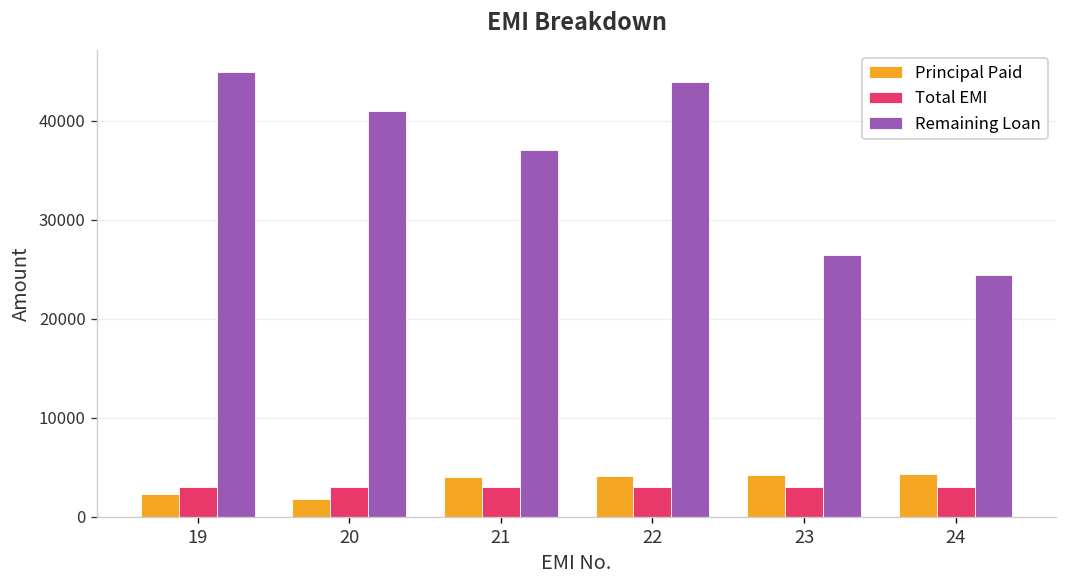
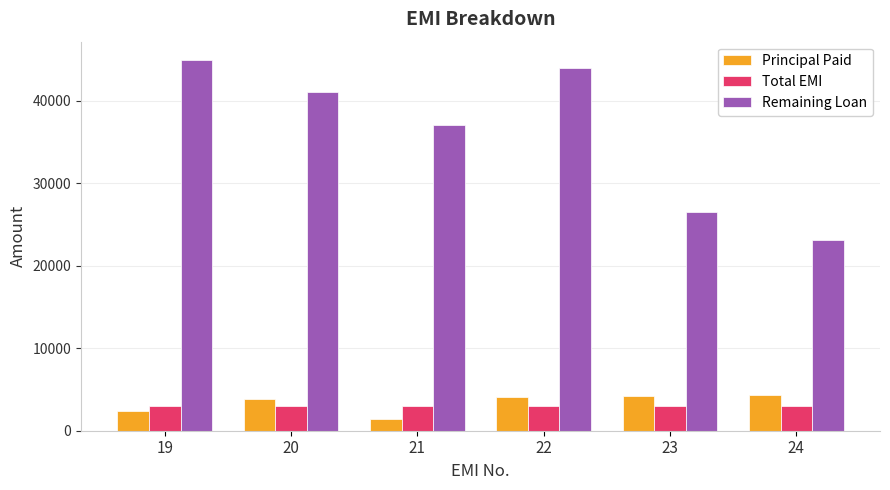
  {
    "Principal Paid": {
      "19": 2000,
-     "20": 2000,
-     "21": 4000,
+     "20": 4000,
+     "21": 1000,
      "22": 4000,
      "23": 4000,
      "24": 4000
    },
    "Total EMI": {
      "19": 3000,
      "20": 3000,
      "21": 3000,
      "22": 3000,
      "23": 3000,
      "24": 3000
    },
    "Remaining Loan": {
      "19": 45000,
      "20": 41000,
      "21": 37000,
      "22": 44000,
      "23": 26000,
-     "24": 24000
+     "24": 23000
    }
  }
